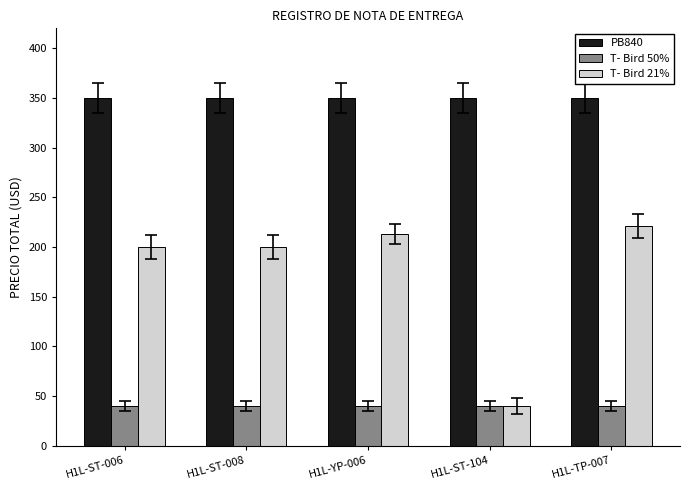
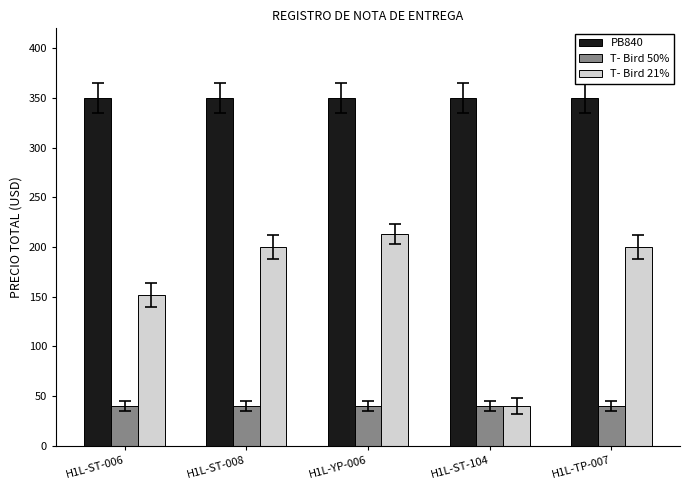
  {
    "PB840": {
      "H1L-ST-006": 350,
      "H1L-ST-008": 350,
      "H1L-YP-006": 350,
      "H1L-ST-104": 350,
      "H1L-TP-007": 350
    },
    "T- Bird 50%": {
      "H1L-ST-006": 40,
      "H1L-ST-008": 40,
      "H1L-YP-006": 40,
      "H1L-ST-104": 40,
      "H1L-TP-007": 40
    },
    "T- Bird 21%": {
-     "H1L-ST-006": 200,
+     "H1L-ST-006": 150,
      "H1L-ST-008": 200,
      "H1L-YP-006": 210,
      "H1L-ST-104": 40,
-     "H1L-TP-007": 220
+     "H1L-TP-007": 200
    }
  }
